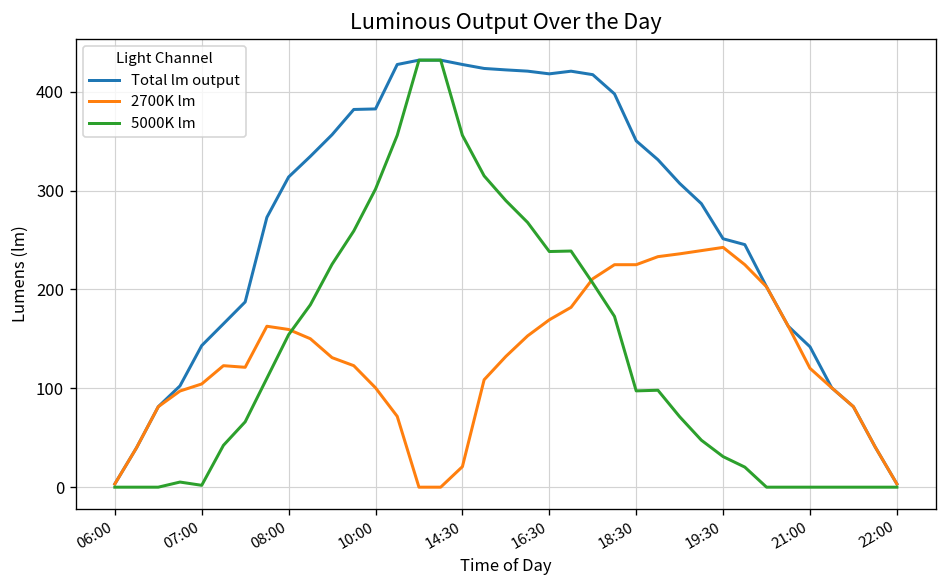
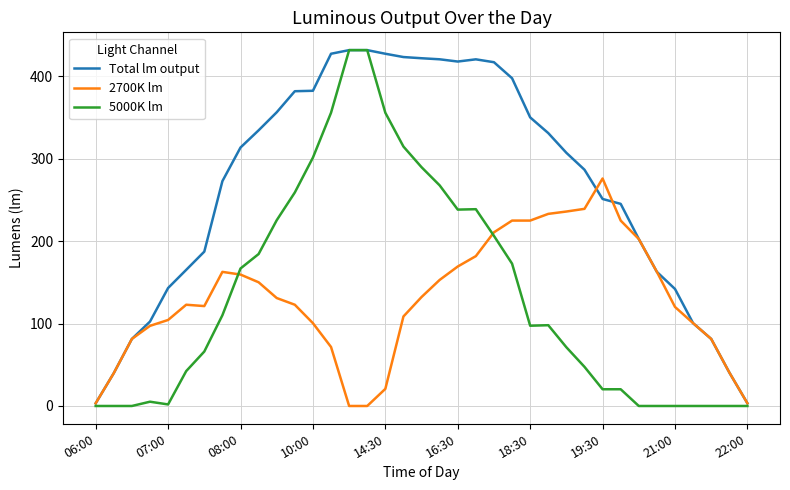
  {
    "Total lm output": {
      "07:00": 140,
      "08:00": 310,
      "10:00": 380,
      "14:30": 430,
      "16:30": 420,
      "18:30": 350,
      "19:30": 250,
      "21:00": 140
    },
    "2700K lm": {
      "07:00": 100,
      "08:00": 160,
      "10:00": 100,
      "14:30": 20,
      "16:30": 170,
      "18:30": 230,
-     "19:30": 240,
+     "19:30": 280,
      "21:00": 120
    },
    "5000K lm": {
      "06:00": 0,
      "07:00": 0,
-     "08:00": 150,
+     "08:00": 170,
      "10:00": 300,
      "14:30": 360,
      "16:30": 240,
      "18:30": 100,
-     "19:30": 30,
+     "19:30": 20,
      "21:00": 0,
      "22:00": 0
    }
  }
